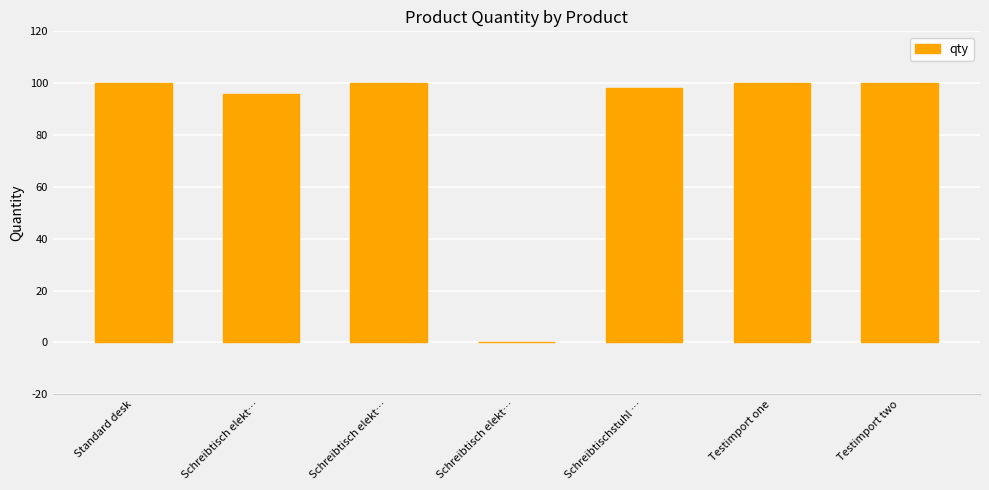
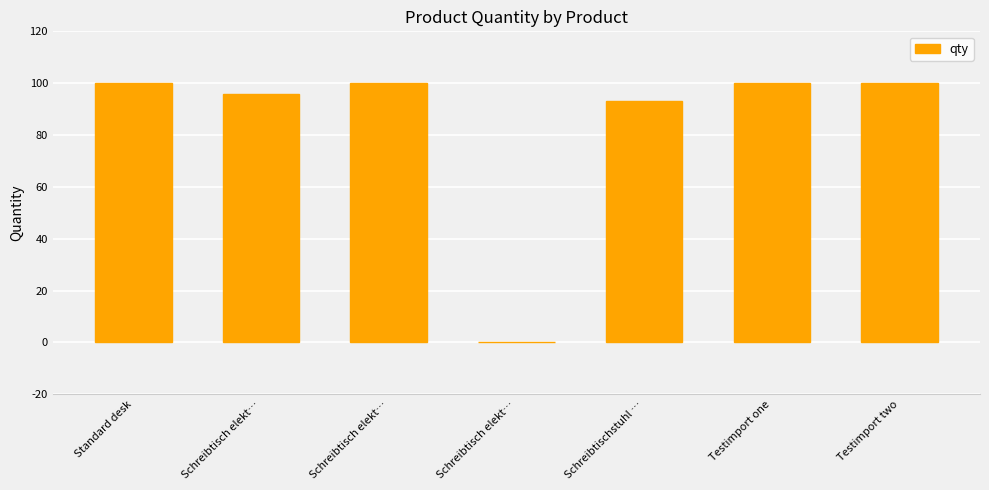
  {
    "Standard desk": 100,
-   "Schreibtischstuhl …": 98,
+   "Schreibtischstuhl …": 93,
    "Testimport one": 100,
    "Testimport two": 100
  }
